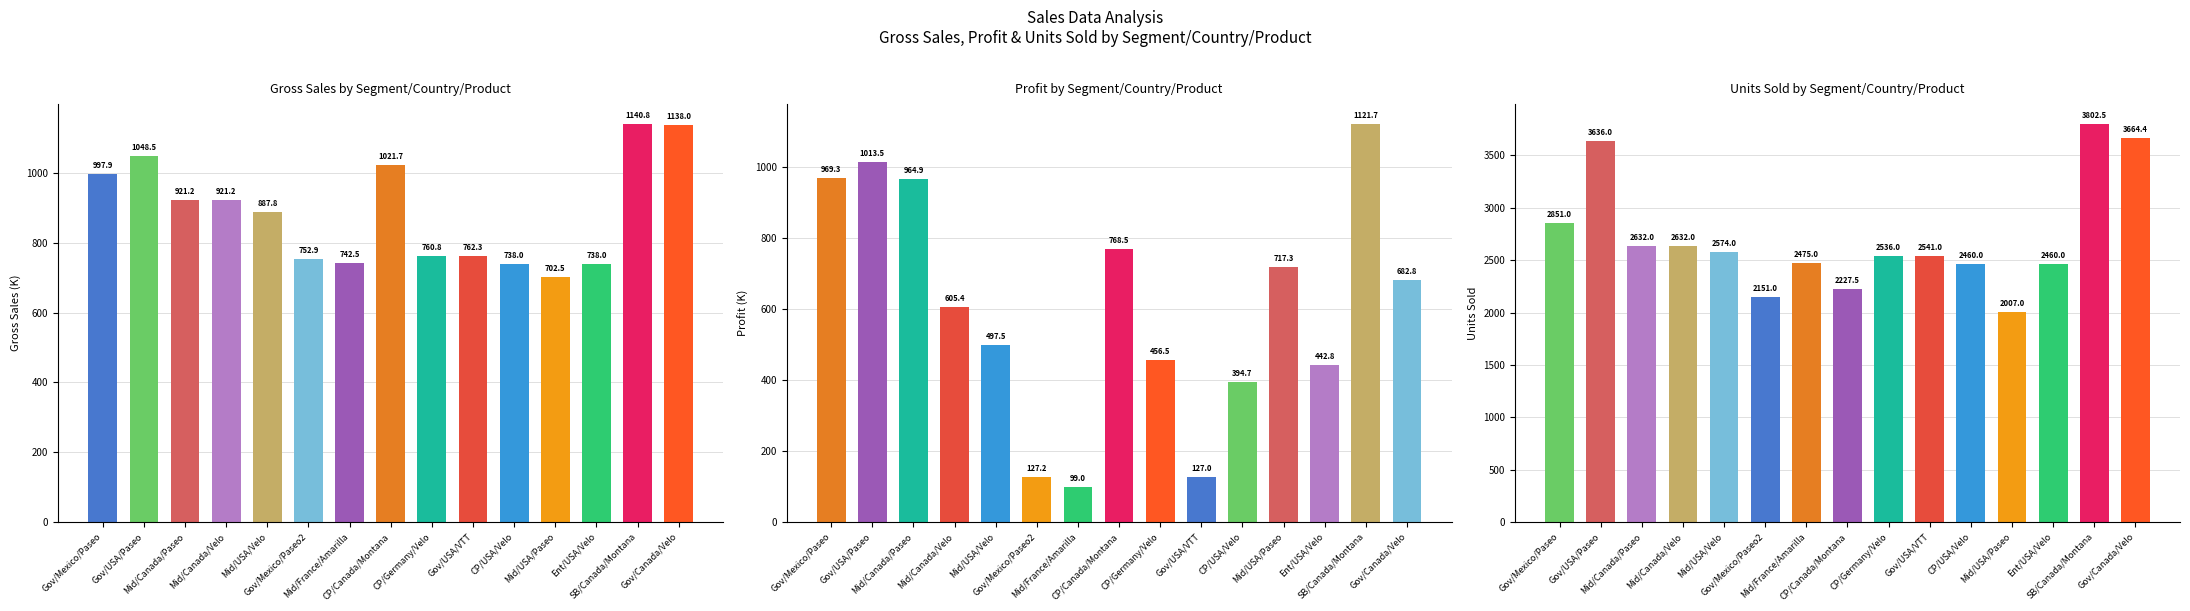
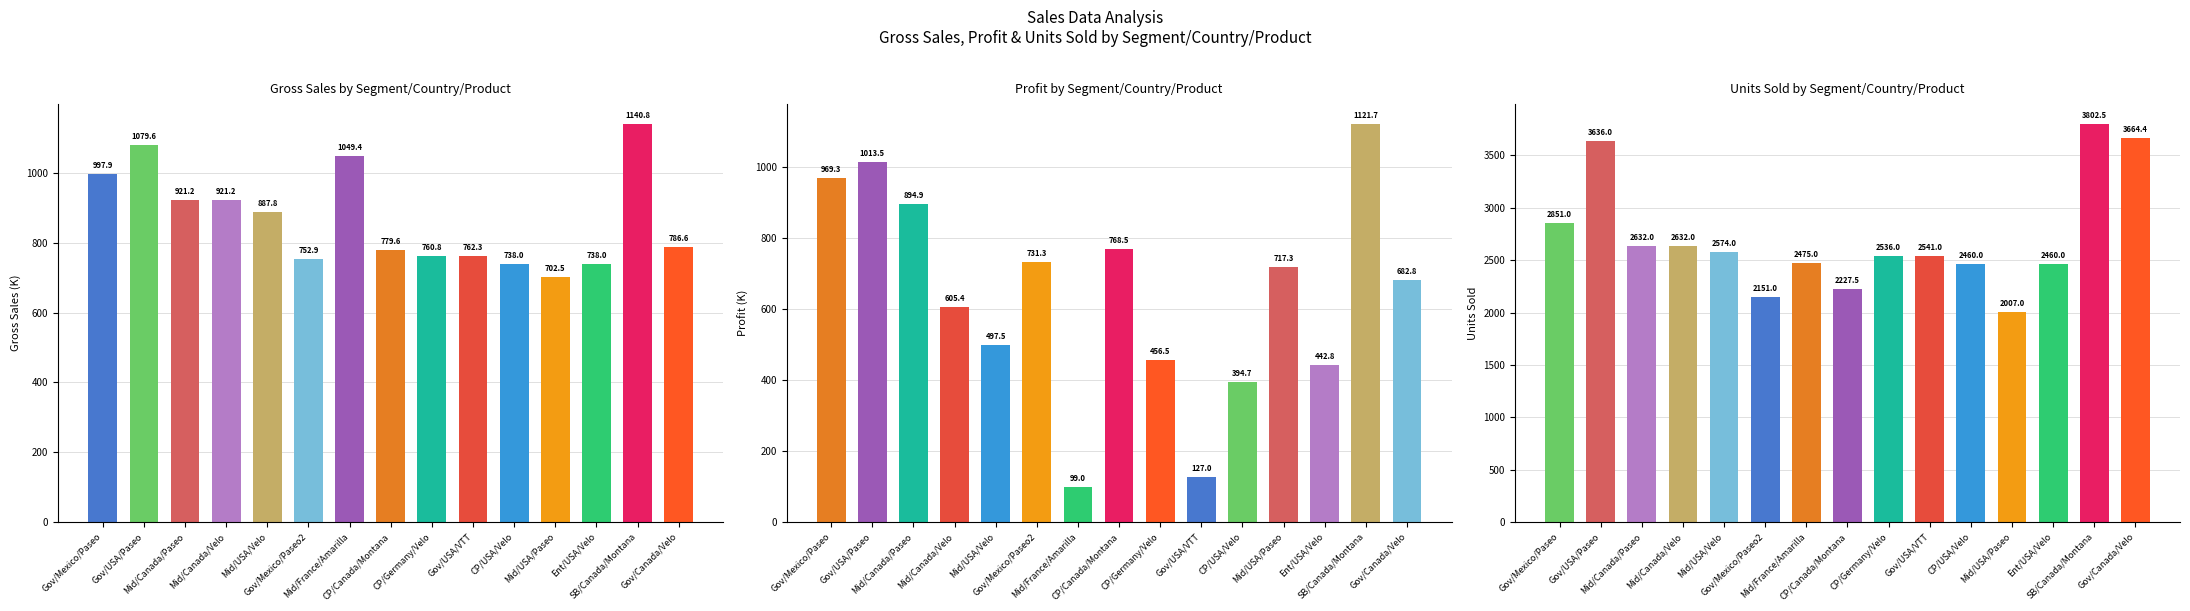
  {
    "Gross Sales by Segment/Country/Product": {
      "Gov/Mexico/Paseo": 997.9,
-     "Gov/USA/Paseo": 1048.5,
+     "Gov/USA/Paseo": 1079.6,
      "Mid/Canada/Paseo": 921.2,
      "Mid/Canada/Velo": 921.2,
      "Mid/USA/Velo": 887.8,
      "Gov/Mexico/Paseo2": 752.9,
-     "Mid/France/Amarilla": 742.5,
-     "CP/Canada/Montana": 1021.7,
+     "Mid/France/Amarilla": 1049.4,
+     "CP/Canada/Montana": 779.6,
      "CP/Germany/Velo": 760.8,
      "Gov/USA/VTT": 762.3,
      "CP/USA/Velo": 738.0,
      "Mid/USA/Paseo": 702.5,
      "Ent/USA/Velo": 738.0,
      "SB/Canada/Montana": 1140.8,
-     "Gov/Canada/Velo": 1138.0
+     "Gov/Canada/Velo": 786.6
    },
    "Profit by Segment/Country/Product": {
      "Gov/Mexico/Paseo": 969.3,
      "Gov/USA/Paseo": 1013.5,
-     "Mid/Canada/Paseo": 964.9,
+     "Mid/Canada/Paseo": 894.9,
      "Mid/Canada/Velo": 605.4,
      "Mid/USA/Velo": 497.5,
-     "Gov/Mexico/Paseo2": 127.2,
+     "Gov/Mexico/Paseo2": 731.3,
      "Mid/France/Amarilla": 99.0,
      "CP/Canada/Montana": 768.5,
      "CP/Germany/Velo": 456.5,
      "Gov/USA/VTT": 127.0,
      "CP/USA/Velo": 394.7,
      "Mid/USA/Paseo": 717.3,
      "Ent/USA/Velo": 442.8,
      "SB/Canada/Montana": 1121.7,
      "Gov/Canada/Velo": 682.8
    },
    "Units Sold by Segment/Country/Product": {
      "Gov/Mexico/Paseo": 2851.0,
      "Gov/USA/Paseo": 3636.0,
      "Mid/Canada/Paseo": 2632.0,
      "Mid/Canada/Velo": 2632.0,
      "Mid/USA/Velo": 2574.0,
      "Gov/Mexico/Paseo2": 2151.0,
      "Mid/France/Amarilla": 2475.0,
      "CP/Canada/Montana": 2227.5,
      "CP/Germany/Velo": 2536.0,
      "Gov/USA/VTT": 2541.0,
      "CP/USA/Velo": 2460.0,
      "Mid/USA/Paseo": 2007.0,
      "Ent/USA/Velo": 2460.0,
      "SB/Canada/Montana": 3802.5,
      "Gov/Canada/Velo": 3664.4
    }
  }
